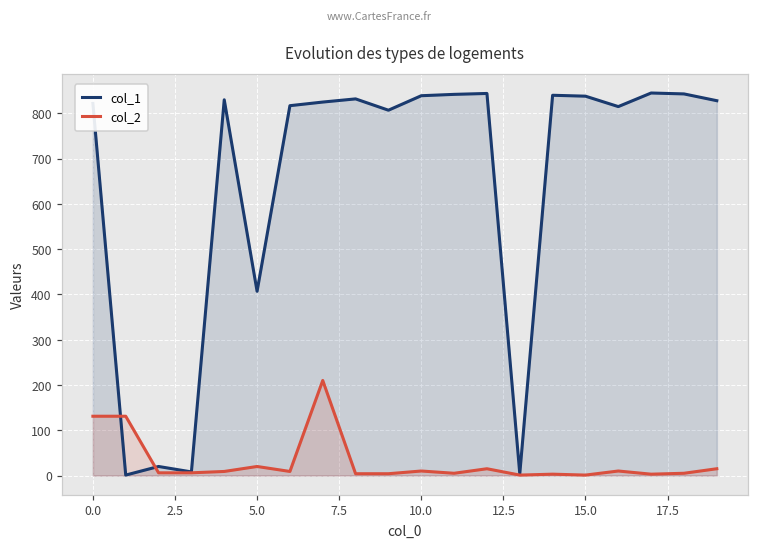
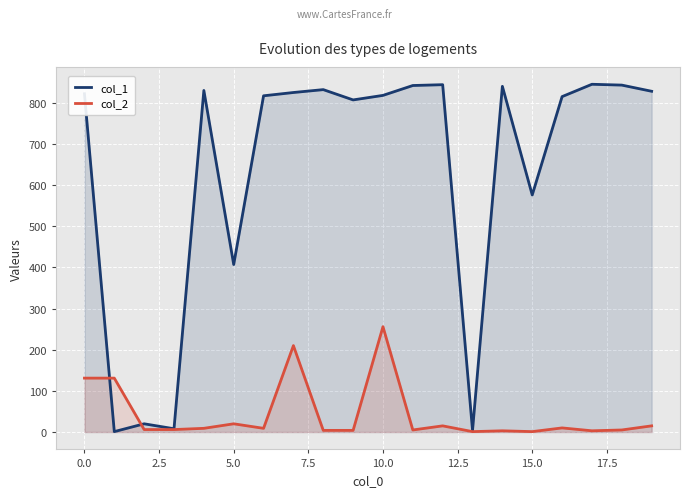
  {
    "col_1": {
      "5.0": 410,
-     "10.0": 840,
-     "15.0": 840
+     "10.0": 820,
+     "15.0": 580
    },
    "col_2": {
      "0.0": 130,
      "5.0": 20,
-     "10.0": 10,
+     "10.0": 260,
      "15.0": 0
    }
  }
